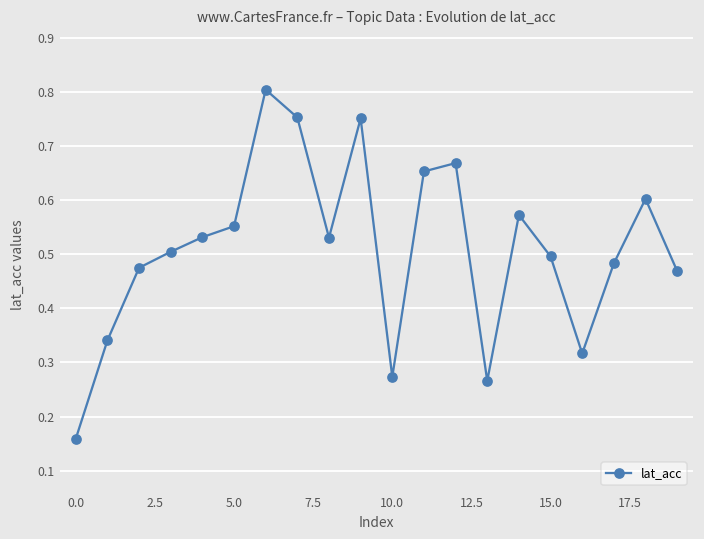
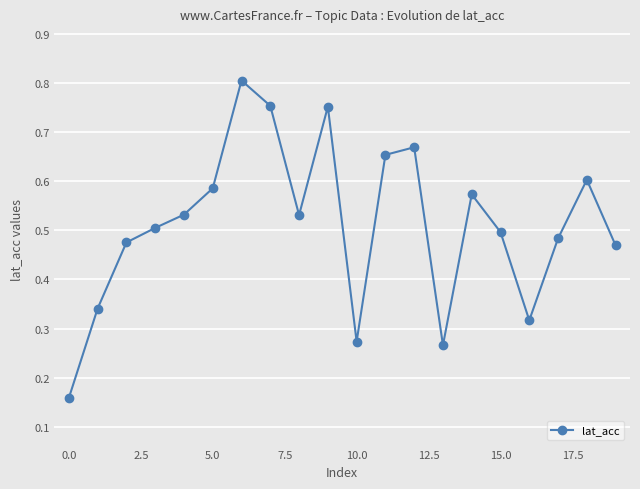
  {
    "0.0": 0.16,
-   "5.0": 0.55,
+   "5.0": 0.59,
    "10.0": 0.27,
    "15.0": 0.50
  }
